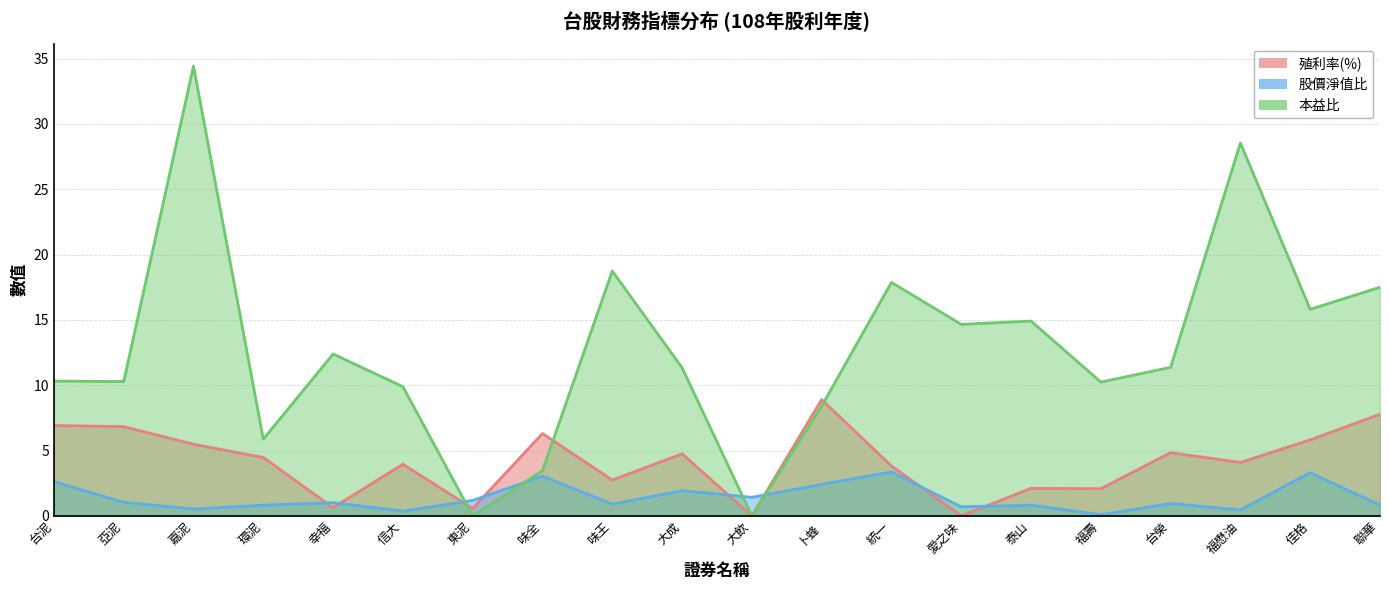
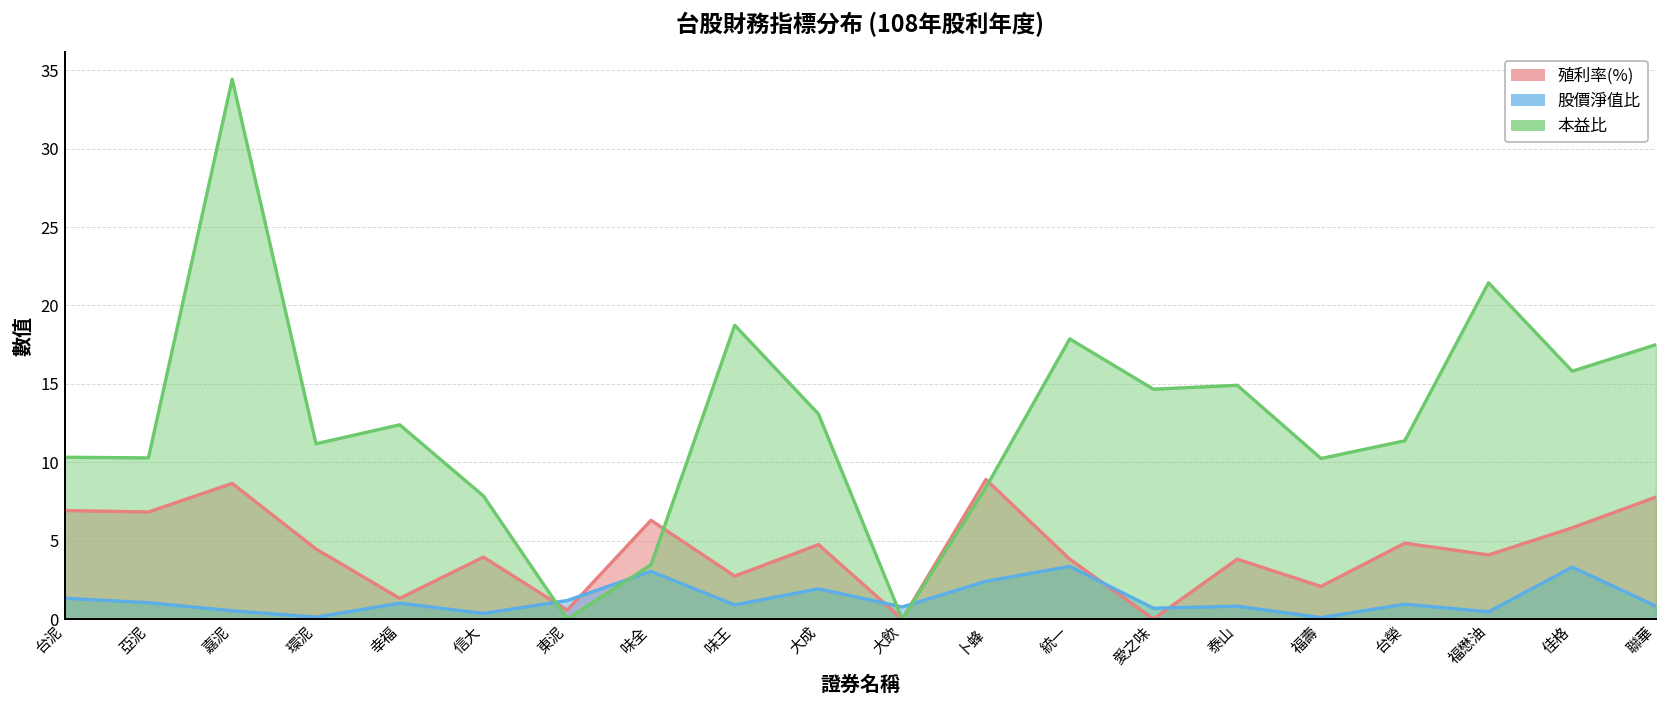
  {
    "殖利率(%)": {
      "台泥": 6.9,
      "亞泥": 6.8,
-     "嘉泥": 5.5,
+     "嘉泥": 8.7,
      "環泥": 4.5,
-     "幸福": 0.6,
+     "幸福": 1.3,
      "信大": 4.0,
      "東泥": 0.6,
      "味全": 6.3,
      "味王": 2.7,
      "大成": 4.8,
      "卜蜂": 8.9,
      "統一": 3.8,
      "愛之味": 0.0,
-     "泰山": 2.1,
+     "泰山": 3.8,
      "福壽": 2.1,
      "台榮": 4.8,
      "福懋油": 4.1,
      "佳格": 5.8,
      "聯華": 7.8
    },
    "股價淨值比": {
-     "台泥": 2.6,
+     "台泥": 1.3,
      "亞泥": 1.0,
      "嘉泥": 0.5,
-     "環泥": 0.8,
+     "環泥": 0.1,
      "幸福": 1.0,
      "信大": 0.4,
      "東泥": 1.2,
      "味全": 3.0,
      "味王": 0.9,
      "大成": 1.9,
-     "大飲": 1.4,
+     "大飲": 0.8,
      "卜蜂": 2.4,
      "統一": 3.4,
      "愛之味": 0.7,
      "泰山": 0.8,
      "福壽": 0.1,
      "台榮": 1.0,
      "福懋油": 0.5,
      "佳格": 3.3,
      "聯華": 0.8
    },
    "本益比": {
      "台泥": 10.3,
      "亞泥": 10.3,
      "嘉泥": 34.4,
-     "環泥": 5.9,
+     "環泥": 11.2,
      "幸福": 12.4,
-     "信大": 9.9,
+     "信大": 7.9,
      "東泥": 0.0,
      "味全": 3.5,
      "味王": 18.7,
-     "大成": 11.3,
+     "大成": 13.1,
      "卜蜂": 8.4,
      "統一": 17.9,
      "愛之味": 14.7,
      "泰山": 14.9,
      "福壽": 10.2,
      "台榮": 11.4,
-     "福懋油": 28.5,
+     "福懋油": 21.5,
      "佳格": 15.8,
      "聯華": 17.5
    }
  }
